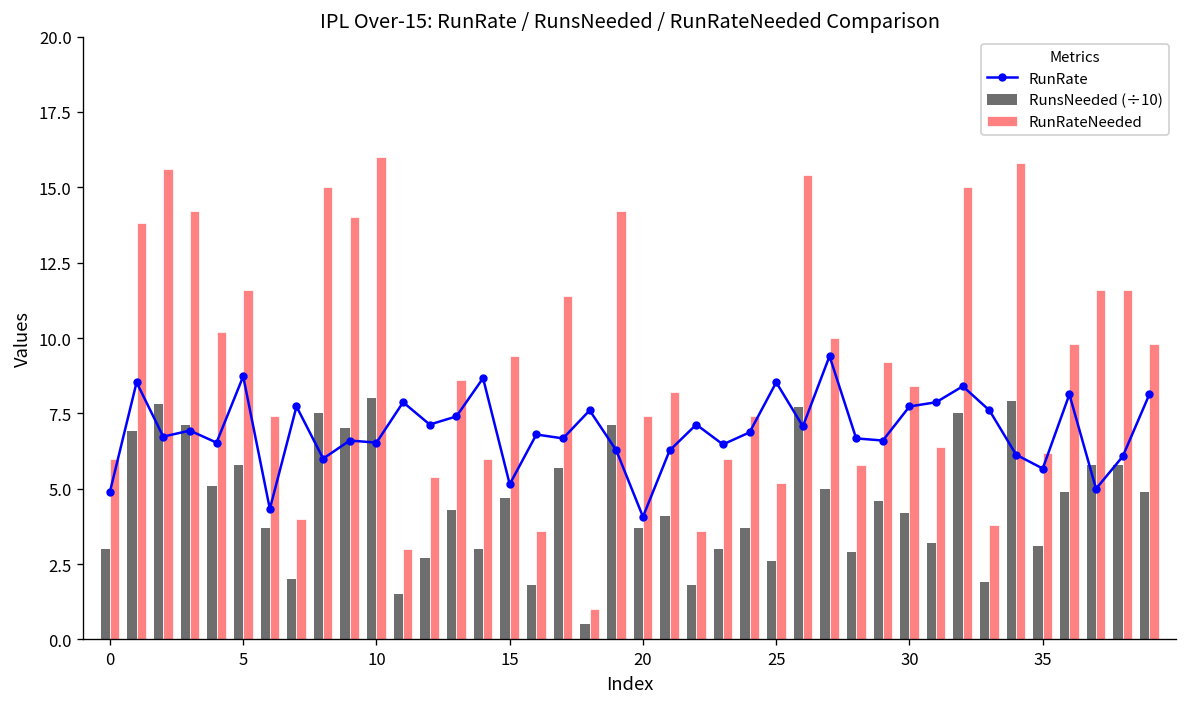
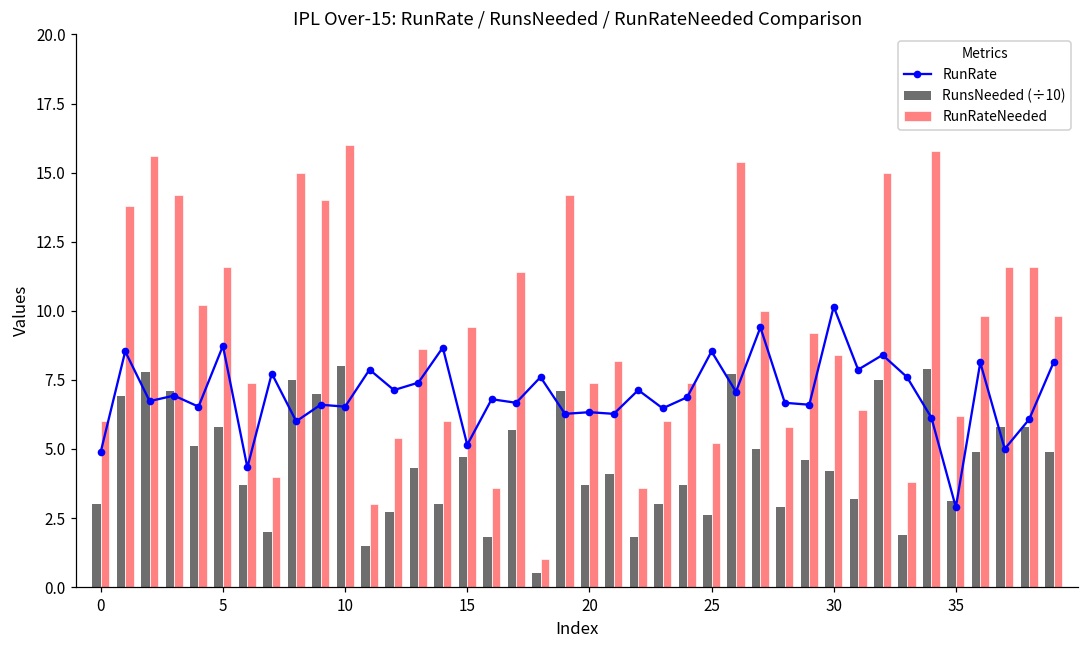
  {
    "RunRate": {
      "0": 4.9,
      "5": 8.7,
      "10": 6.5,
      "15": 5.2,
-     "20": 4.1,
+     "20": 6.3,
      "25": 8.5,
-     "30": 7.7,
-     "35": 5.7
+     "30": 10.2,
+     "35": 2.9
    }
  }
